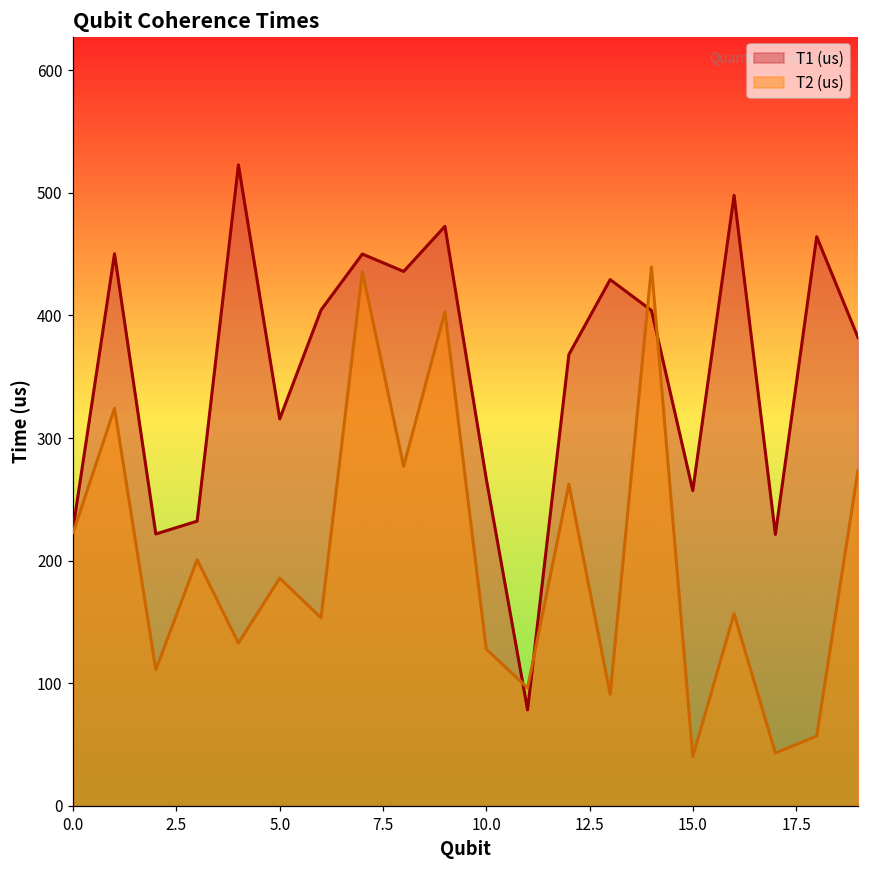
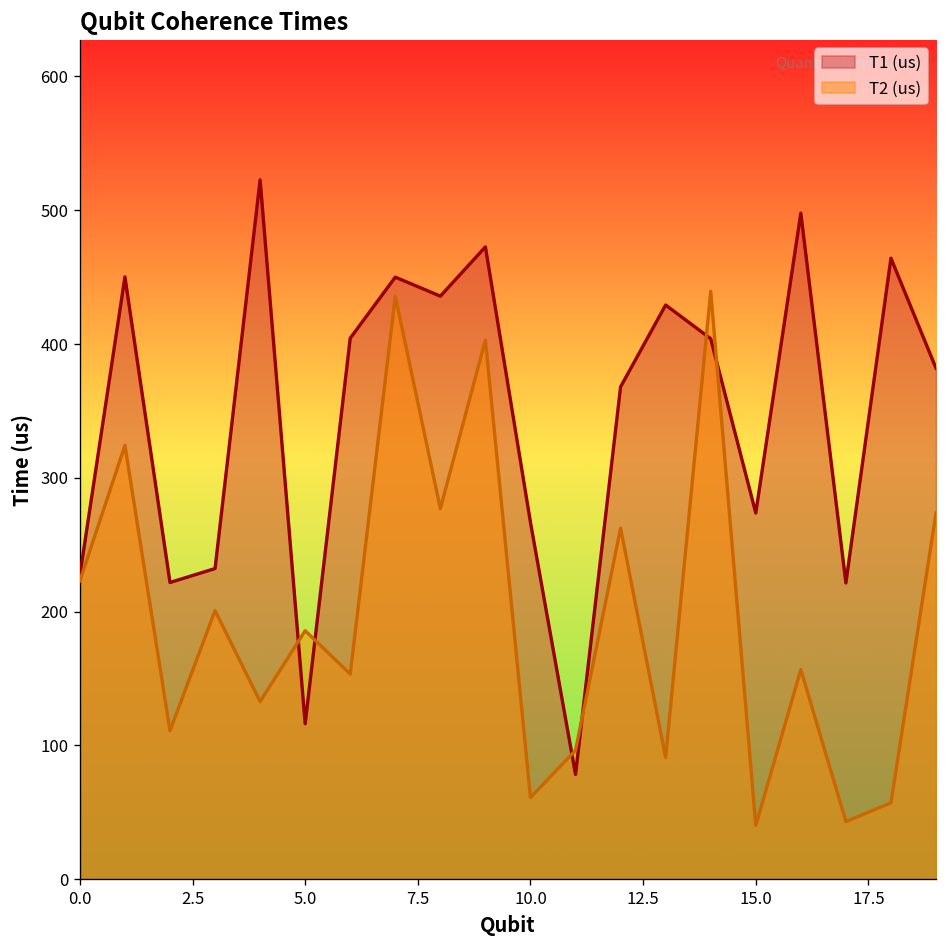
  {
    "T1 (us)": {
      "0.0": 227,
-     "5.0": 316,
+     "5.0": 116,
      "10.0": 267,
-     "15.0": 257
+     "15.0": 274
    },
    "T2 (us)": {
      "0.0": 223,
      "5.0": 186,
-     "10.0": 128,
+     "10.0": 61,
      "15.0": 40
    }
  }
